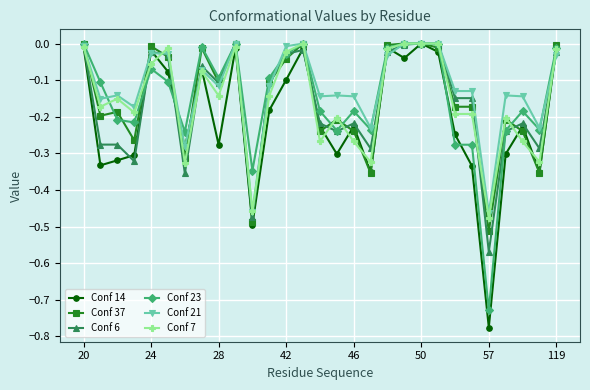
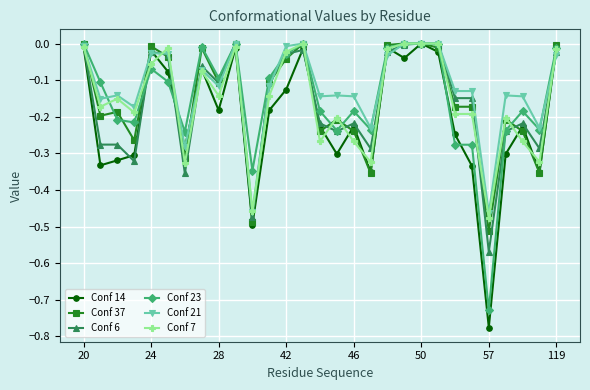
  {
    "Conf 14": {
-     "28": -0.28,
-     "42": -0.10,
+     "28": -0.18,
+     "42": -0.13,
      "46": -0.23,
      "57": -0.78
    }
  }
